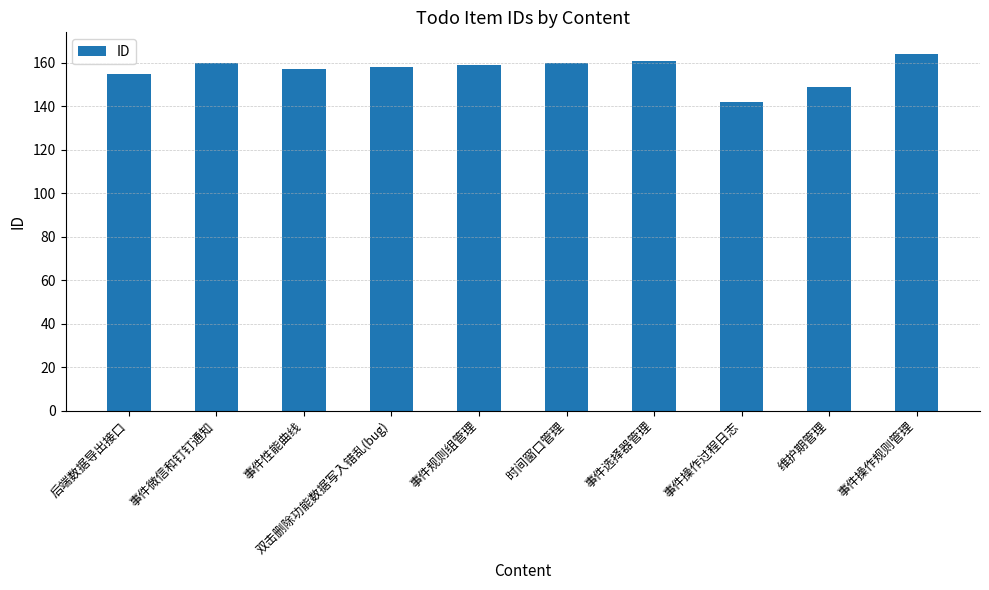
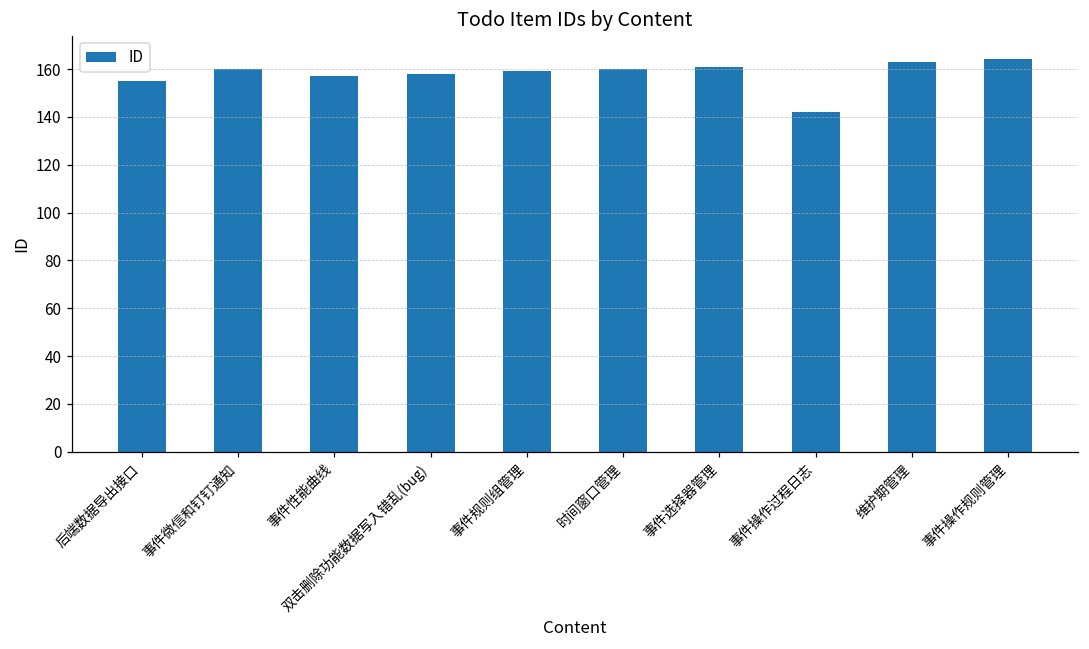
  {
    "后端数据导出接口": 155,
    "事件微信和钉钉通知": 160,
    "事件性能曲线": 157,
    "双击删除功能数据写入错乱(bug)": 158,
    "事件规则组管理": 159,
    "时间窗口管理": 160,
    "事件选择器管理": 161,
    "事件操作过程日志": 142,
-   "维护期管理": 149,
+   "维护期管理": 163,
    "事件操作规则管理": 164
  }
